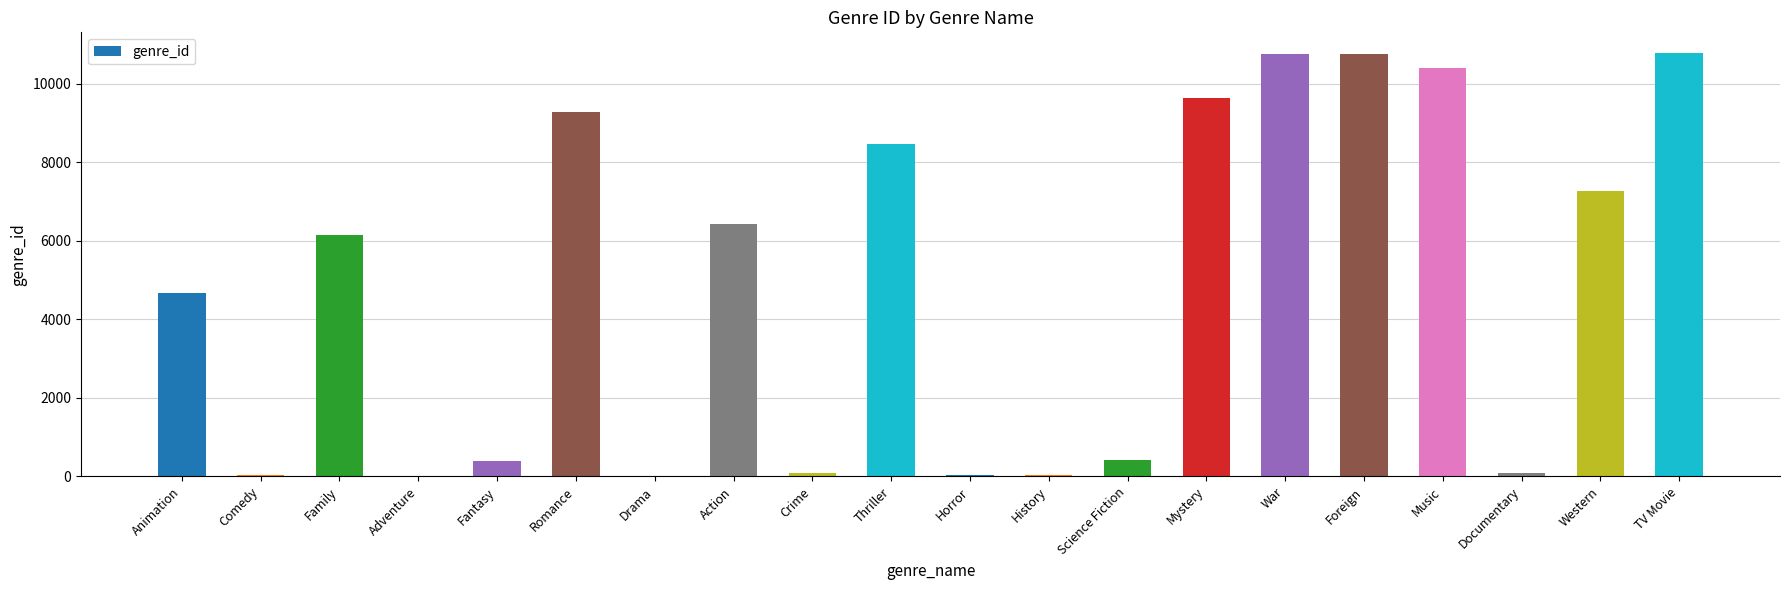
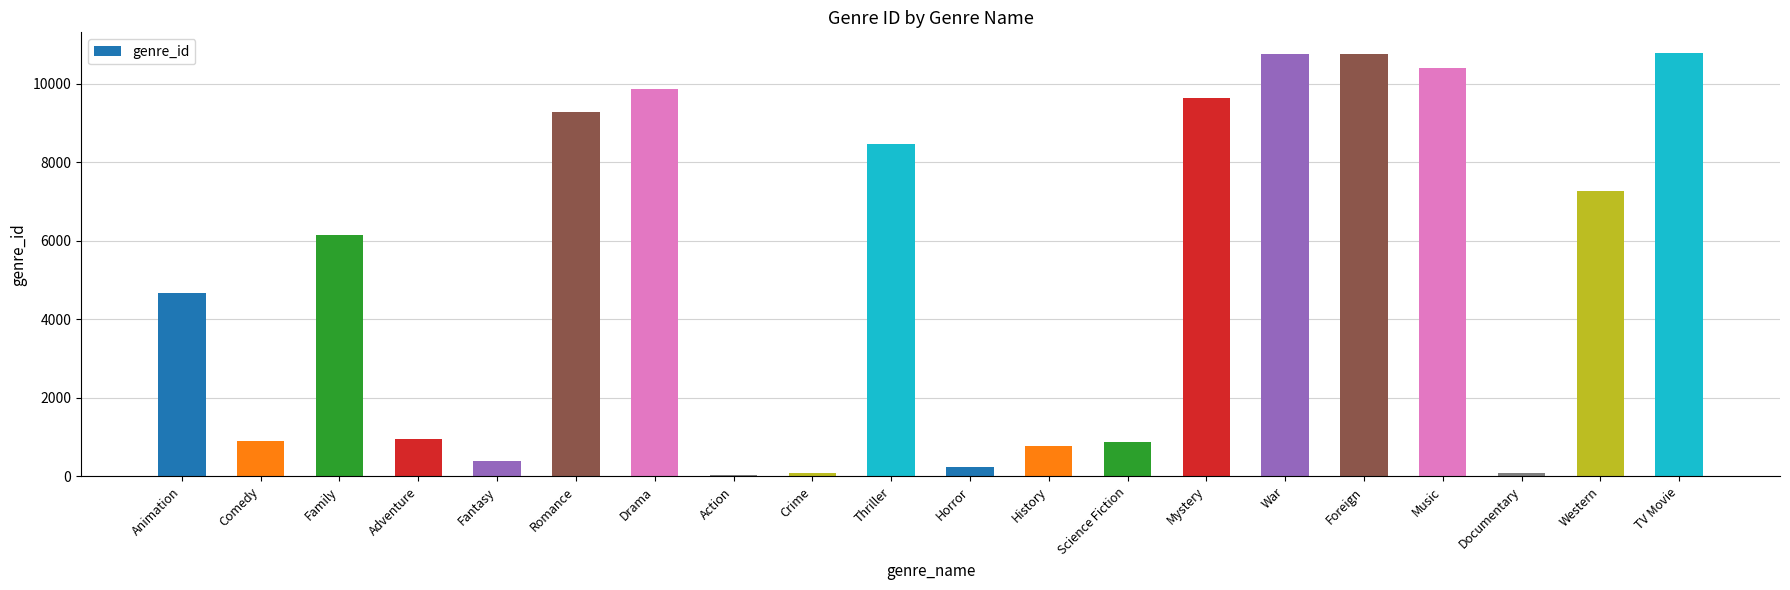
  {
    "Animation": 4700,
-   "Comedy": 0,
+   "Comedy": 900,
    "Family": 6100,
-   "Adventure": 0,
+   "Adventure": 900,
    "Fantasy": 400,
    "Romance": 9300,
-   "Drama": 0,
-   "Action": 6400,
+   "Drama": 9900,
+   "Action": 0,
    "Crime": 100,
    "Thriller": 8500,
-   "Horror": 0,
-   "History": 0,
-   "Science Fiction": 400,
+   "Horror": 200,
+   "History": 800,
+   "Science Fiction": 900,
    "Mystery": 9600,
    "War": 10800,
    "Foreign": 10800,
    "Music": 10400,
    "Documentary": 100,
    "Western": 7300,
    "TV Movie": 10800
  }
